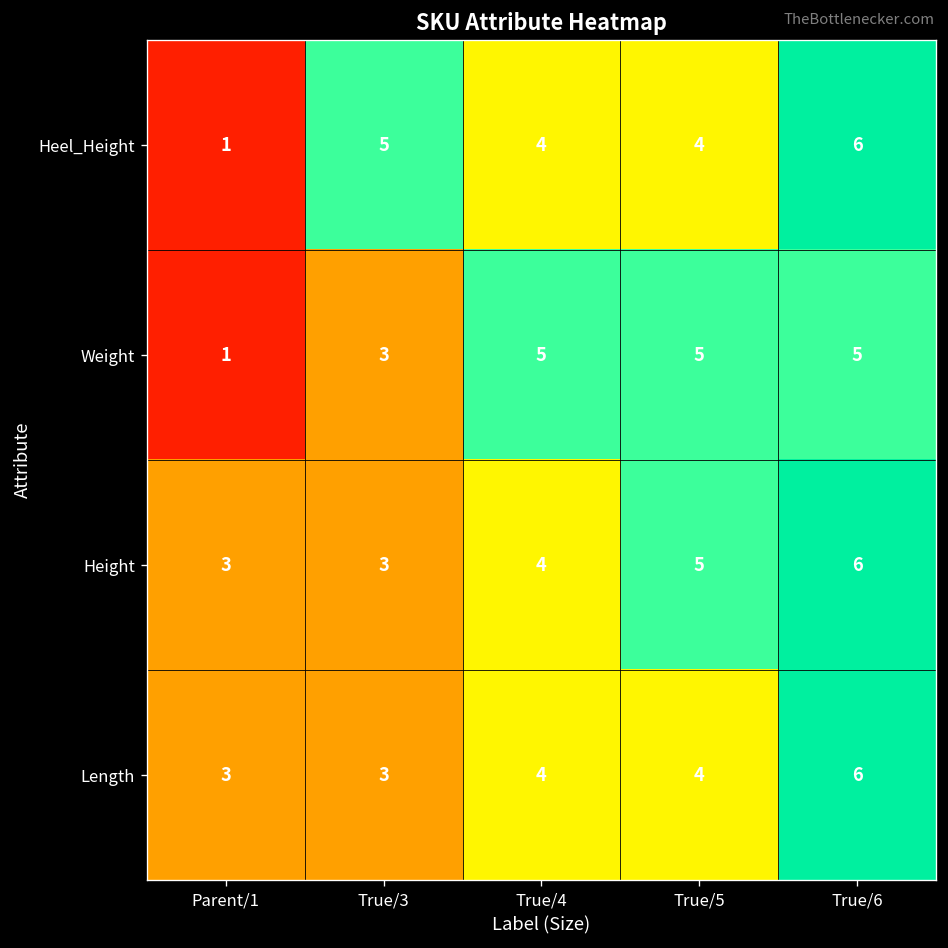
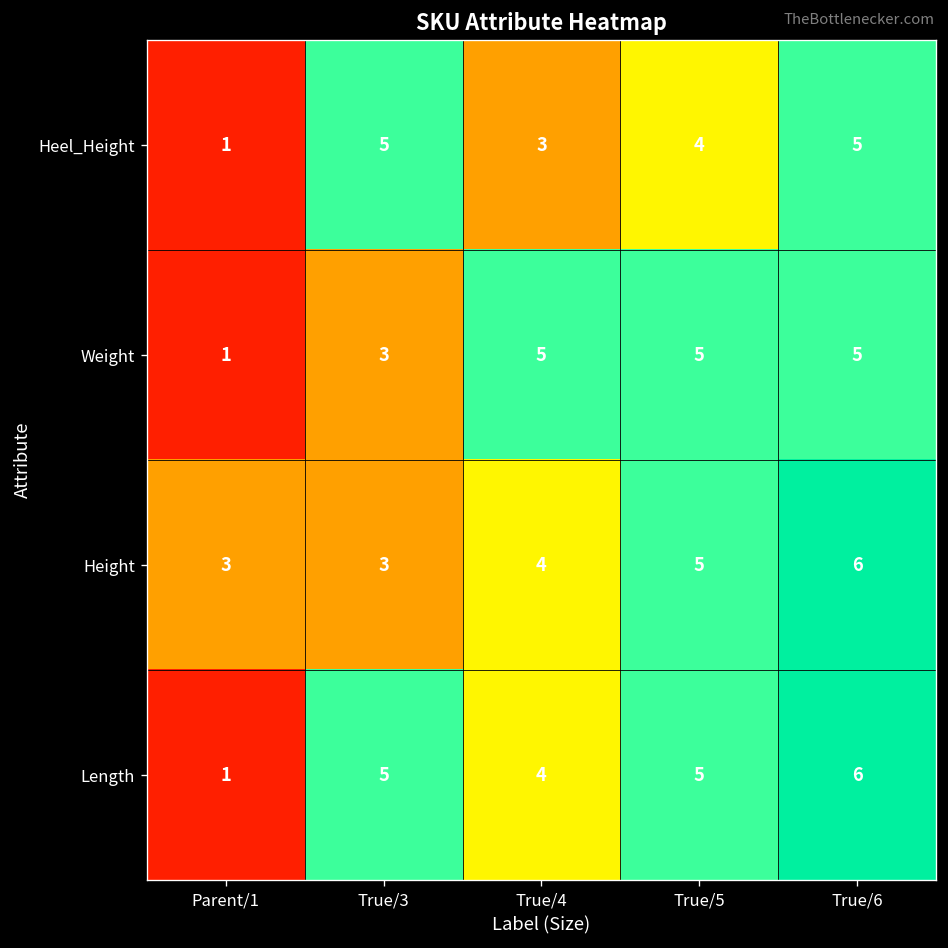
  {
    "Heel_Height": {
      "Parent/1": 1,
      "True/3": 5,
-     "True/4": 4,
+     "True/4": 3,
      "True/5": 4,
-     "True/6": 6
+     "True/6": 5
    },
    "Weight": {
      "Parent/1": 1,
      "True/3": 3,
      "True/4": 5,
      "True/5": 5,
      "True/6": 5
    },
    "Height": {
      "Parent/1": 3,
      "True/3": 3,
      "True/4": 4,
      "True/5": 5,
      "True/6": 6
    },
    "Length": {
-     "Parent/1": 3,
-     "True/3": 3,
+     "Parent/1": 1,
+     "True/3": 5,
      "True/4": 4,
-     "True/5": 4,
+     "True/5": 5,
      "True/6": 6
    }
  }
